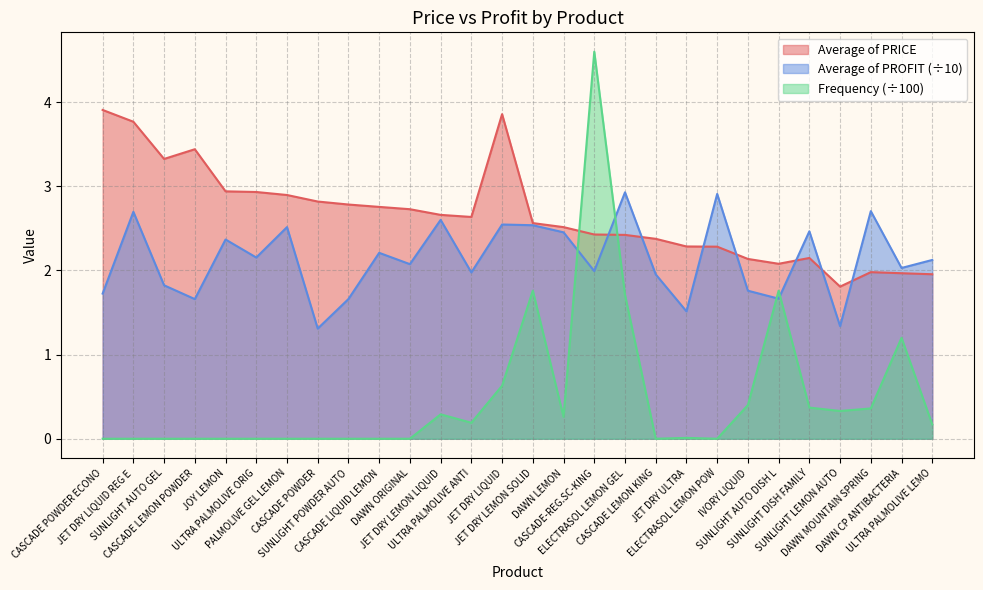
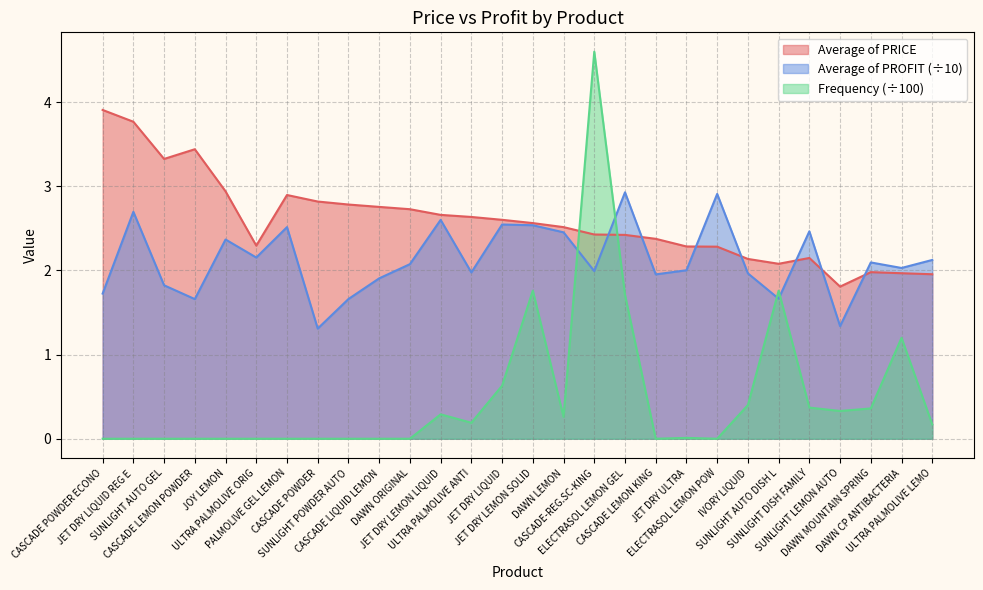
  {
    "Average of PRICE": {
      "CASCADE POWDER ECONO": 3.9,
      "JET DRY LIQUID REG E": 3.8,
      "SUNLIGHT AUTO GEL": 3.3,
      "CASCADE LEMON POWDER": 3.4,
      "JOY LEMON": 2.9,
-     "ULTRA PALMOLIVE ORIG": 2.9,
+     "ULTRA PALMOLIVE ORIG": 2.3,
      "PALMOLIVE GEL LEMON": 2.9,
      "CASCADE POWDER": 2.8,
      "SUNLIGHT POWDER AUTO": 2.8,
      "CASCADE LIQUID LEMON": 2.8,
      "DAWN ORIGINAL": 2.7,
      "JET DRY LEMON LIQUID": 2.7,
      "ULTRA PALMOLIVE ANTI": 2.6,
-     "JET DRY LIQUID": 3.9,
+     "JET DRY LIQUID": 2.6,
      "DAWN LEMON": 2.5,
      "CASCADE-REG.SC-KING": 2.4,
      "ELECTRASOL LEMON GEL": 2.4,
      "CASCADE LEMON KING": 2.4,
      "JET DRY ULTRA": 2.3,
      "ELECTRASOL LEMON POW": 2.3,
      "IVORY LIQUID": 2.1,
      "SUNLIGHT AUTO DISH L": 2.1,
      "SUNLIGHT DISH FAMILY": 2.1,
      "SUNLIGHT LEMON AUTO": 1.8,
      "DAWN MOUNTAIN SPRING": 2.0,
      "DAWN CP ANTIBACTERIA": 2.0,
      "ULTRA PALMOLIVE LEMO": 2.0
    },
    "Average of PROFIT (÷10)": {
      "CASCADE POWDER ECONO": 1.7,
      "JET DRY LIQUID REG E": 2.7,
      "SUNLIGHT AUTO GEL": 1.8,
      "CASCADE LEMON POWDER": 1.7,
      "JOY LEMON": 2.4,
      "ULTRA PALMOLIVE ORIG": 2.2,
      "PALMOLIVE GEL LEMON": 2.5,
      "CASCADE POWDER": 1.3,
      "SUNLIGHT POWDER AUTO": 1.7,
-     "CASCADE LIQUID LEMON": 2.2,
+     "CASCADE LIQUID LEMON": 1.9,
      "DAWN ORIGINAL": 2.1,
      "JET DRY LEMON LIQUID": 2.6,
      "ULTRA PALMOLIVE ANTI": 2.0,
      "JET DRY LIQUID": 2.5,
      "DAWN LEMON": 2.5,
      "CASCADE-REG.SC-KING": 2.0,
      "ELECTRASOL LEMON GEL": 2.9,
      "CASCADE LEMON KING": 2.0,
-     "JET DRY ULTRA": 1.5,
+     "JET DRY ULTRA": 2.0,
      "ELECTRASOL LEMON POW": 2.9,
-     "IVORY LIQUID": 1.8,
+     "IVORY LIQUID": 2.0,
      "SUNLIGHT AUTO DISH L": 1.7,
      "SUNLIGHT DISH FAMILY": 2.5,
      "SUNLIGHT LEMON AUTO": 1.3,
-     "DAWN MOUNTAIN SPRING": 2.7,
+     "DAWN MOUNTAIN SPRING": 2.1,
      "DAWN CP ANTIBACTERIA": 2.0,
      "ULTRA PALMOLIVE LEMO": 2.1
    },
    "Frequency (÷100)": {
      "CASCADE POWDER ECONO": 0.0,
      "JET DRY LIQUID REG E": 0.0,
      "SUNLIGHT AUTO GEL": 0.0,
      "CASCADE LEMON POWDER": 0.0,
      "JOY LEMON": 0.0,
      "ULTRA PALMOLIVE ORIG": 0.0,
      "PALMOLIVE GEL LEMON": 0.0,
      "CASCADE POWDER": 0.0,
      "SUNLIGHT POWDER AUTO": 0.0,
      "CASCADE LIQUID LEMON": 0.0,
      "DAWN ORIGINAL": 0.0,
      "JET DRY LEMON LIQUID": 0.3,
      "ULTRA PALMOLIVE ANTI": 0.2,
      "JET DRY LIQUID": 0.6,
      "JET DRY LEMON SOLID": 1.8,
      "DAWN LEMON": 0.3,
      "CASCADE-REG.SC-KING": 4.6,
      "ELECTRASOL LEMON GEL": 1.7,
      "CASCADE LEMON KING": 0.0,
      "JET DRY ULTRA": 0.0,
      "ELECTRASOL LEMON POW": 0.0,
      "IVORY LIQUID": 0.4,
      "SUNLIGHT AUTO DISH L": 1.8,
      "SUNLIGHT DISH FAMILY": 0.4,
      "SUNLIGHT LEMON AUTO": 0.3,
      "DAWN MOUNTAIN SPRING": 0.4,
      "DAWN CP ANTIBACTERIA": 1.2,
      "ULTRA PALMOLIVE LEMO": 0.2
    }
  }
